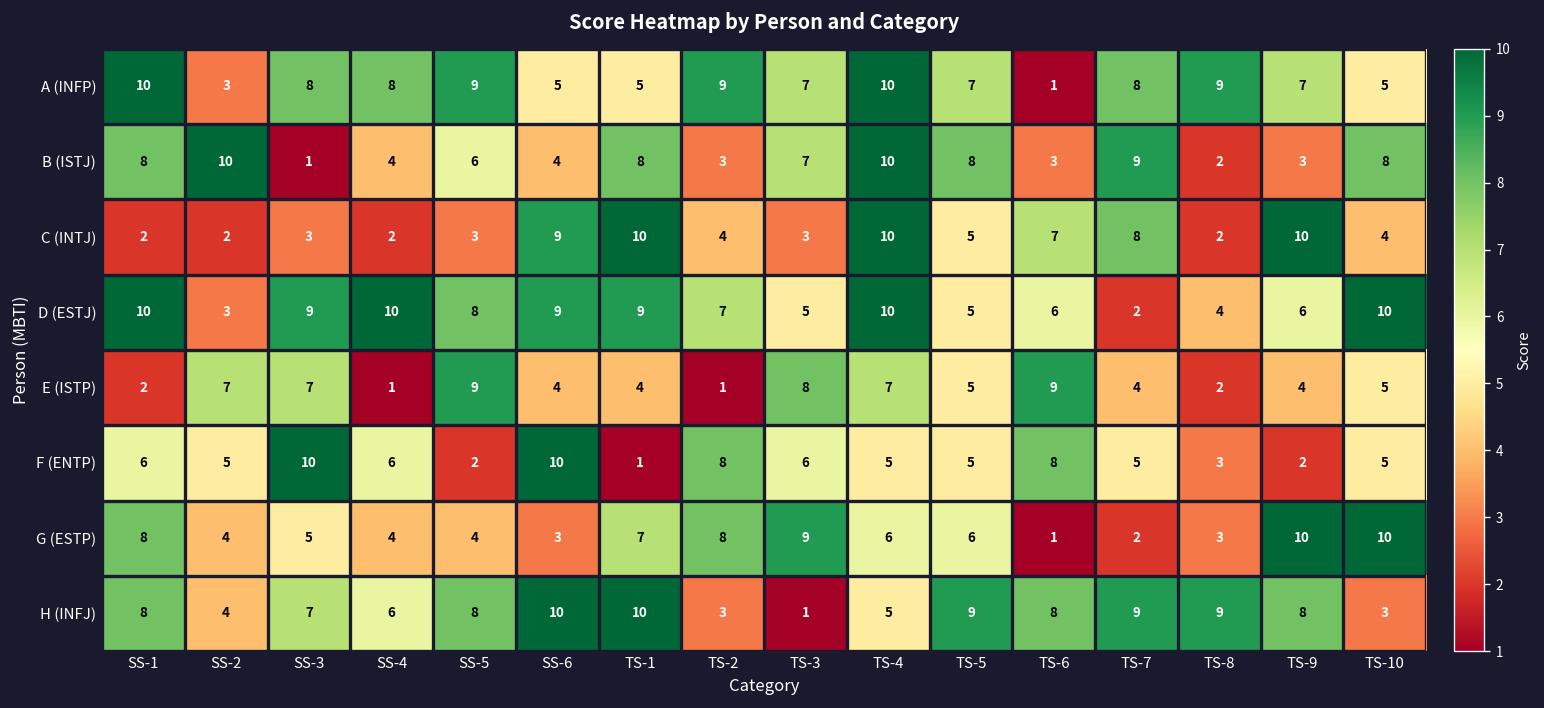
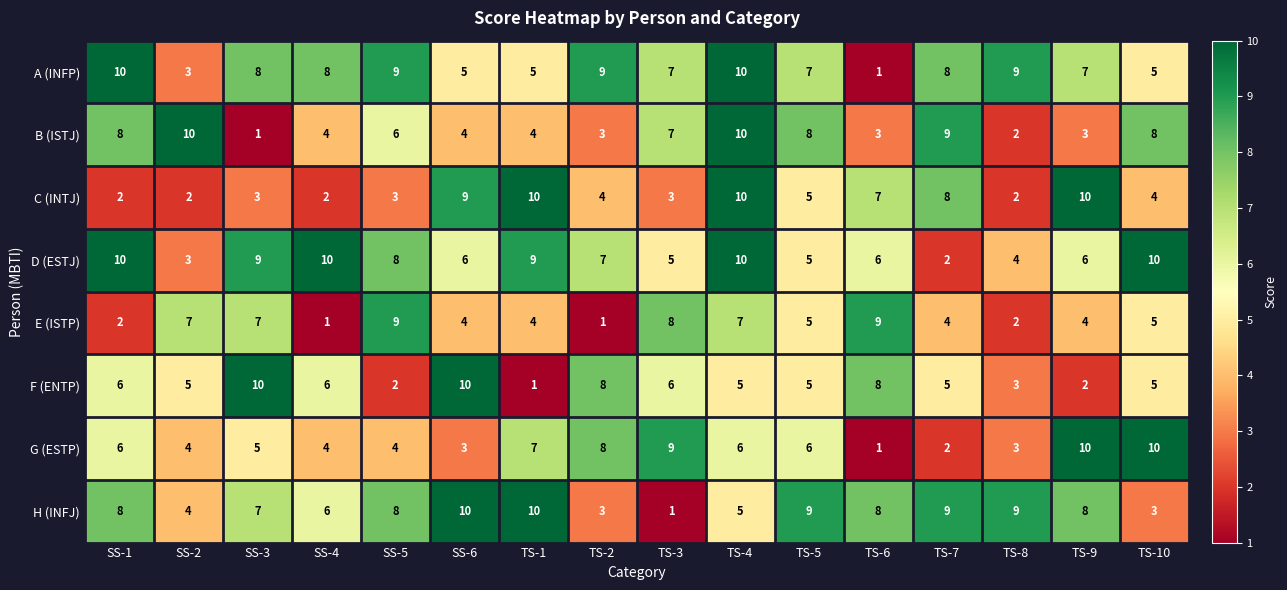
  {
    "A (INFP)": {
      "SS-1": 10,
      "SS-2": 3,
      "SS-3": 8,
      "SS-4": 8,
      "SS-5": 9,
      "SS-6": 5,
      "TS-1": 5,
      "TS-2": 9,
      "TS-3": 7,
      "TS-4": 10,
      "TS-5": 7,
      "TS-6": 1,
      "TS-7": 8,
      "TS-8": 9,
      "TS-9": 7,
      "TS-10": 5
    },
    "B (ISTJ)": {
      "SS-1": 8,
      "SS-2": 10,
      "SS-3": 1,
      "SS-4": 4,
      "SS-5": 6,
      "SS-6": 4,
-     "TS-1": 8,
+     "TS-1": 4,
      "TS-2": 3,
      "TS-3": 7,
      "TS-4": 10,
      "TS-5": 8,
      "TS-6": 3,
      "TS-7": 9,
      "TS-8": 2,
      "TS-9": 3,
      "TS-10": 8
    },
    "C (INTJ)": {
      "SS-1": 2,
      "SS-2": 2,
      "SS-3": 3,
      "SS-4": 2,
      "SS-5": 3,
      "SS-6": 9,
      "TS-1": 10,
      "TS-2": 4,
      "TS-3": 3,
      "TS-4": 10,
      "TS-5": 5,
      "TS-6": 7,
      "TS-7": 8,
      "TS-8": 2,
      "TS-9": 10,
      "TS-10": 4
    },
    "D (ESTJ)": {
      "SS-1": 10,
      "SS-2": 3,
      "SS-3": 9,
      "SS-4": 10,
      "SS-5": 8,
-     "SS-6": 9,
+     "SS-6": 6,
      "TS-1": 9,
      "TS-2": 7,
      "TS-3": 5,
      "TS-4": 10,
      "TS-5": 5,
      "TS-6": 6,
      "TS-7": 2,
      "TS-8": 4,
      "TS-9": 6,
      "TS-10": 10
    },
    "E (ISTP)": {
      "SS-1": 2,
      "SS-2": 7,
      "SS-3": 7,
      "SS-4": 1,
      "SS-5": 9,
      "SS-6": 4,
      "TS-1": 4,
      "TS-2": 1,
      "TS-3": 8,
      "TS-4": 7,
      "TS-5": 5,
      "TS-6": 9,
      "TS-7": 4,
      "TS-8": 2,
      "TS-9": 4,
      "TS-10": 5
    },
    "F (ENTP)": {
      "SS-1": 6,
      "SS-2": 5,
      "SS-3": 10,
      "SS-4": 6,
      "SS-5": 2,
      "SS-6": 10,
      "TS-1": 1,
      "TS-2": 8,
      "TS-3": 6,
      "TS-4": 5,
      "TS-5": 5,
      "TS-6": 8,
      "TS-7": 5,
      "TS-8": 3,
      "TS-9": 2,
      "TS-10": 5
    },
    "G (ESTP)": {
-     "SS-1": 8,
+     "SS-1": 6,
      "SS-2": 4,
      "SS-3": 5,
      "SS-4": 4,
      "SS-5": 4,
      "SS-6": 3,
      "TS-1": 7,
      "TS-2": 8,
      "TS-3": 9,
      "TS-4": 6,
      "TS-5": 6,
      "TS-6": 1,
      "TS-7": 2,
      "TS-8": 3,
      "TS-9": 10,
      "TS-10": 10
    },
    "H (INFJ)": {
      "SS-1": 8,
      "SS-2": 4,
      "SS-3": 7,
      "SS-4": 6,
      "SS-5": 8,
      "SS-6": 10,
      "TS-1": 10,
      "TS-2": 3,
      "TS-3": 1,
      "TS-4": 5,
      "TS-5": 9,
      "TS-6": 8,
      "TS-7": 9,
      "TS-8": 9,
      "TS-9": 8,
      "TS-10": 3
    }
  }
